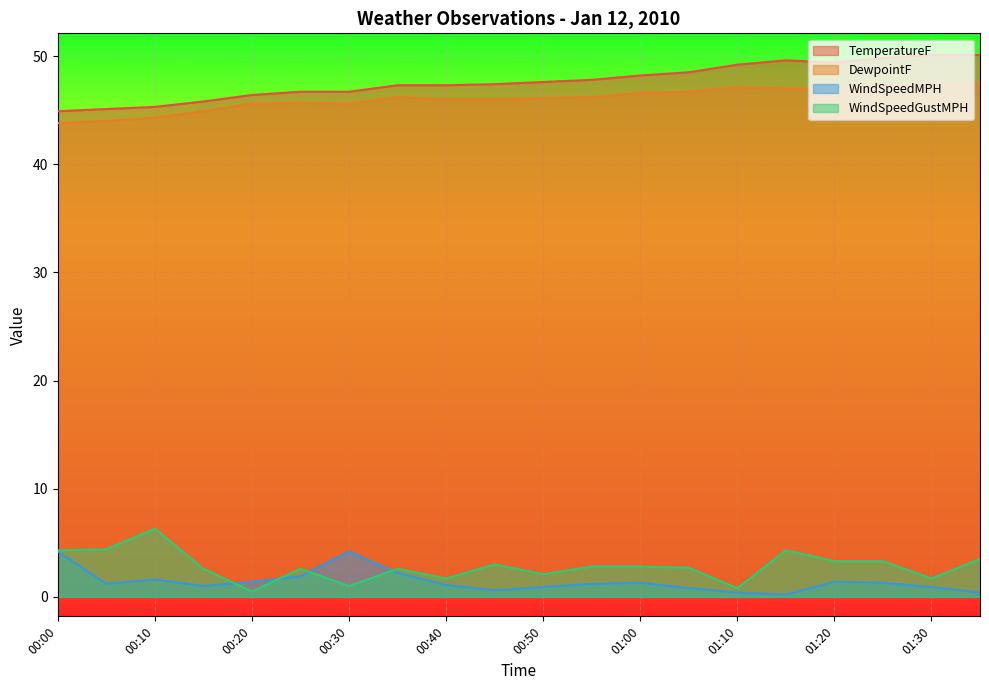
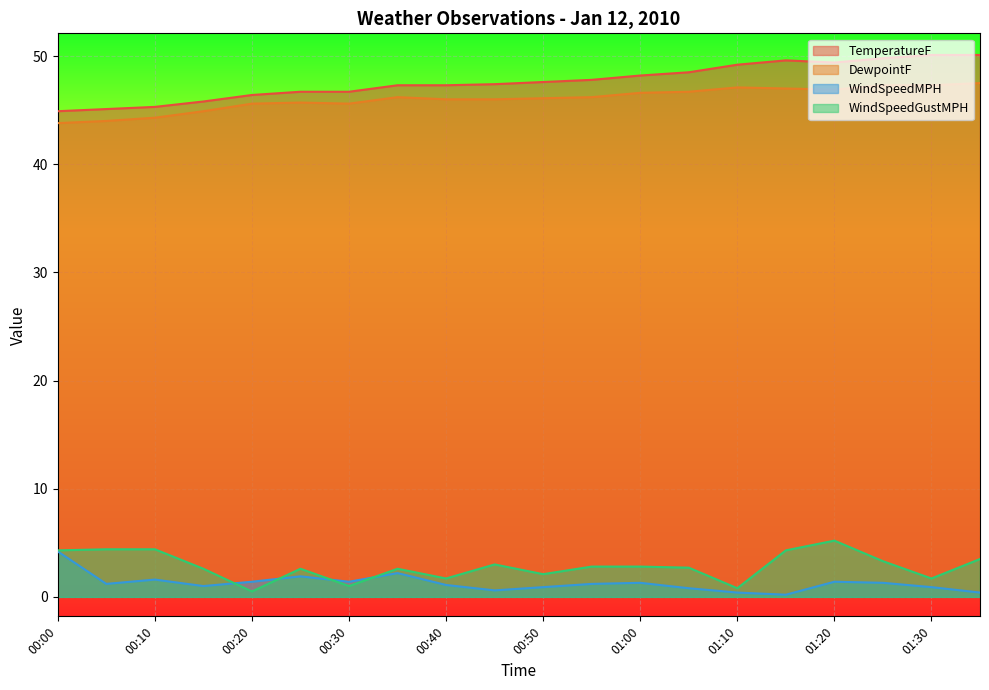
  {
    "WindSpeedMPH": {
      "00:10": 1.6,
      "00:20": 1.4,
-     "00:30": 4.2,
+     "00:30": 1.4,
      "00:40": 1.1,
      "00:50": 0.9,
      "01:00": 1.3,
      "01:10": 0.4,
      "01:20": 1.4,
      "01:30": 0.9
    },
    "WindSpeedGustMPH": {
-     "00:10": 6.3,
+     "00:10": 4.4,
      "00:20": 0.5,
      "00:30": 1.0,
      "00:40": 1.7,
      "00:50": 2.1,
      "01:00": 2.8,
      "01:10": 0.8,
-     "01:20": 3.3,
+     "01:20": 5.2,
      "01:30": 1.7
    }
  }
